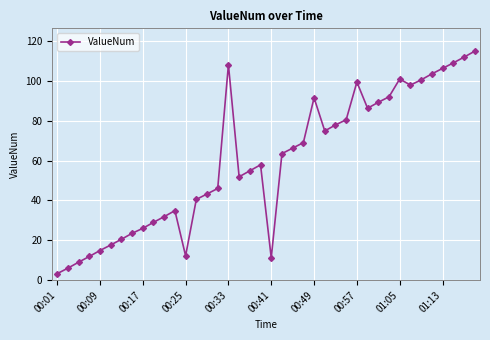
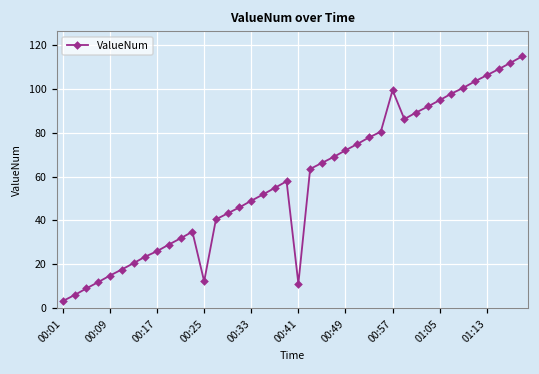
  {
    "00:01": 3,
    "00:09": 15,
    "00:17": 26,
    "00:25": 12,
-   "00:33": 108,
+   "00:33": 49,
    "00:41": 11,
-   "00:49": 92,
+   "00:49": 72,
    "00:57": 99,
-   "01:05": 101,
+   "01:05": 95,
    "01:13": 106
  }
